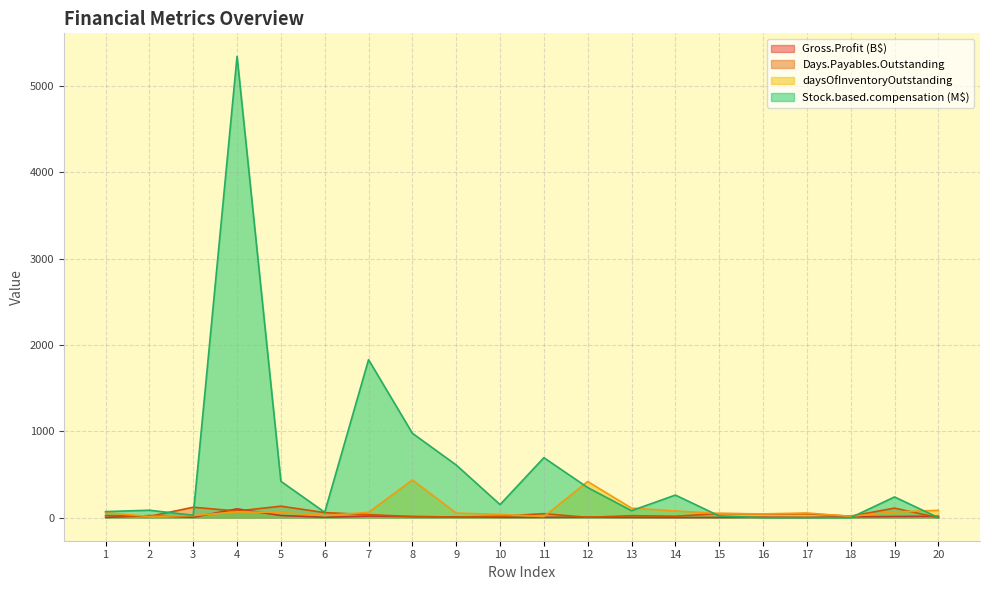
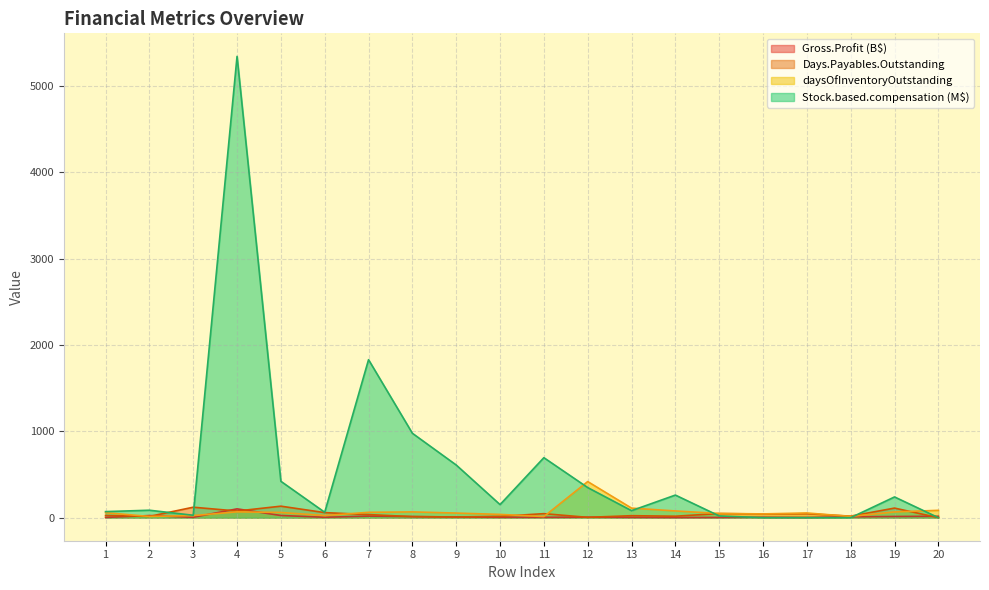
  {
    "daysOfInventoryOutstanding": {
      "5": 100,
-     "8": 400,
+     "8": 100,
      "9": 100,
      "12": 400,
      "13": 100,
      "14": 100,
      "19": 100,
      "20": 100
    },
    "Stock.based.compensation (M$)": {
      "2": 100,
      "4": 5300,
      "5": 400,
      "7": 1800,
      "8": 1000,
      "9": 600,
      "10": 200,
      "11": 700,
      "12": 300,
      "13": 100,
      "14": 300,
      "19": 200
    }
  }
